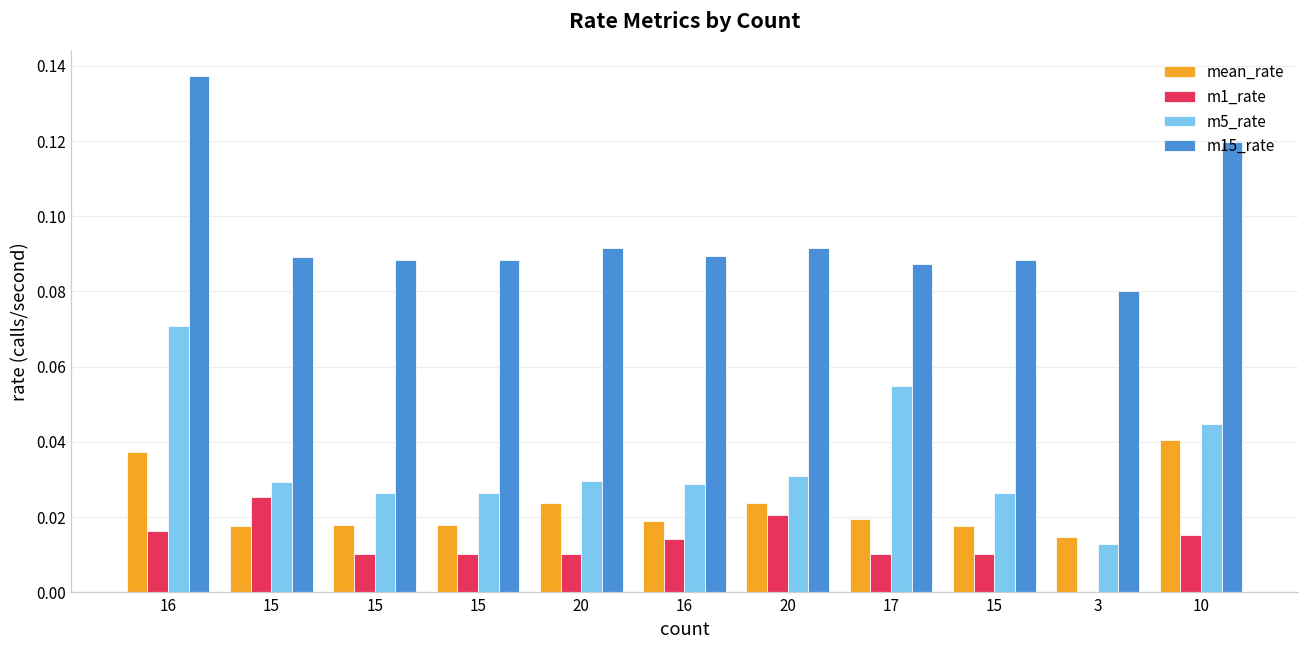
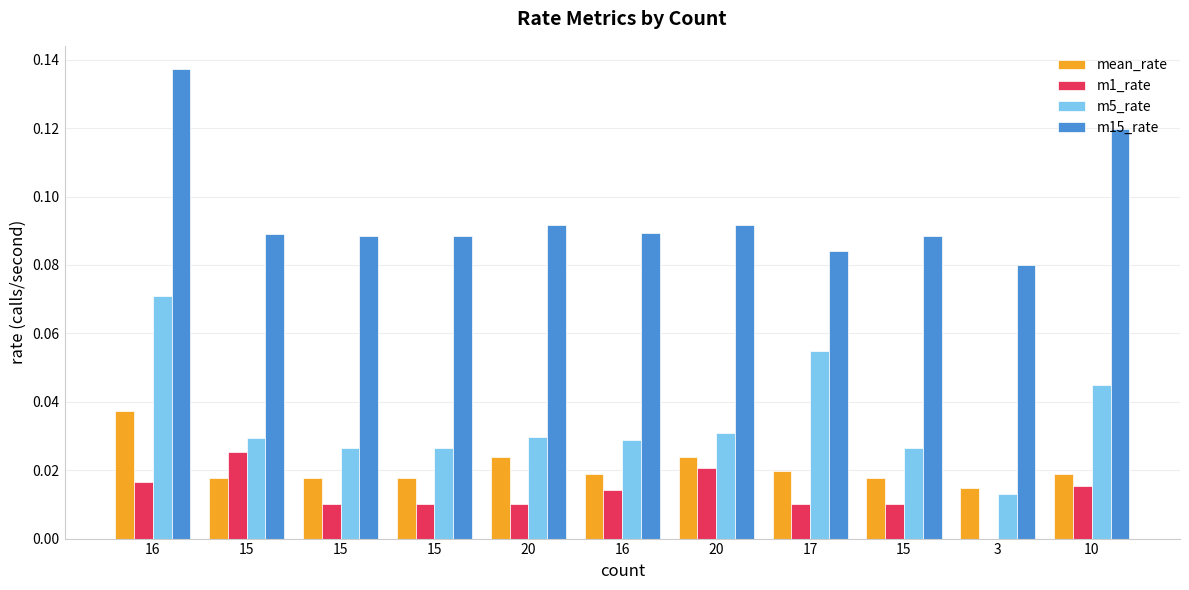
  {
    "mean_rate": {
      "17": 0.020,
      "3": 0.015,
-     "10": 0.041
+     "10": 0.019
    },
    "m1_rate": {
      "17": 0.010,
      "3": 0.000,
      "10": 0.015
    },
    "m5_rate": {
      "17": 0.055,
      "3": 0.013,
      "10": 0.045
    },
    "m15_rate": {
-     "17": 0.087,
+     "17": 0.084,
      "3": 0.080,
      "10": 0.120
    }
  }
